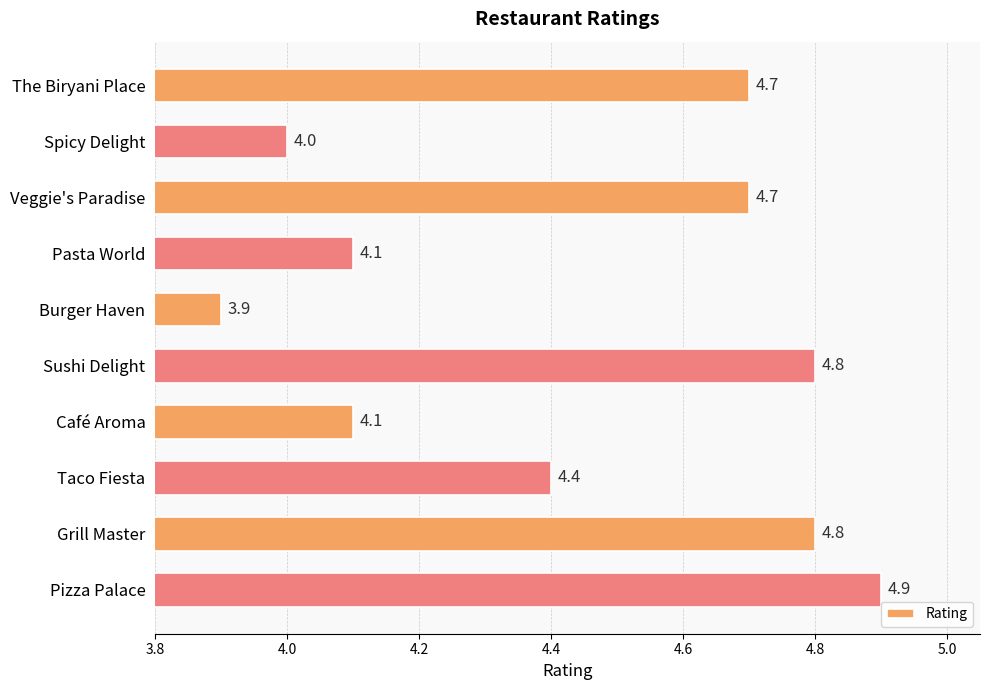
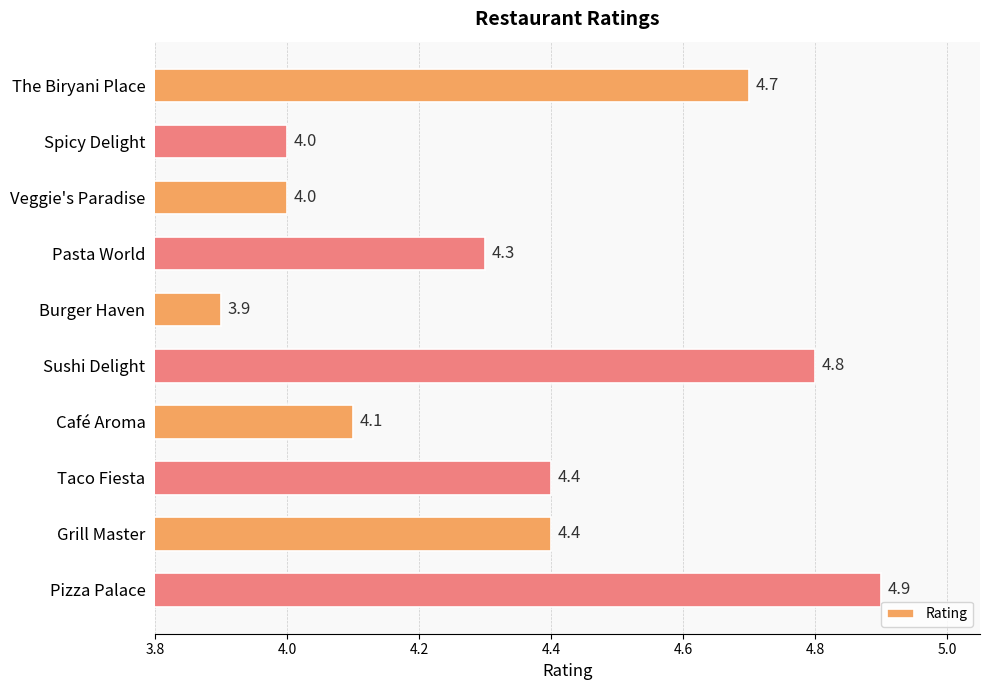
  {
    "The Biryani Place": 4.7,
    "Spicy Delight": 4.0,
-   "Veggie's Paradise": 4.7,
-   "Pasta World": 4.1,
+   "Veggie's Paradise": 4.0,
+   "Pasta World": 4.3,
    "Burger Haven": 3.9,
    "Sushi Delight": 4.8,
    "Café Aroma": 4.1,
    "Taco Fiesta": 4.4,
-   "Grill Master": 4.8,
+   "Grill Master": 4.4,
    "Pizza Palace": 4.9
  }
